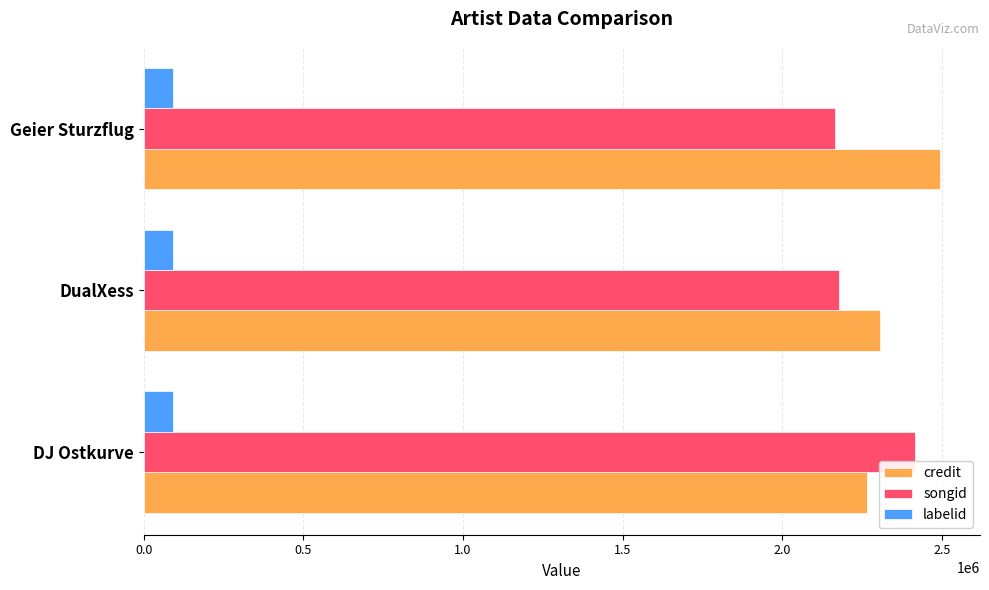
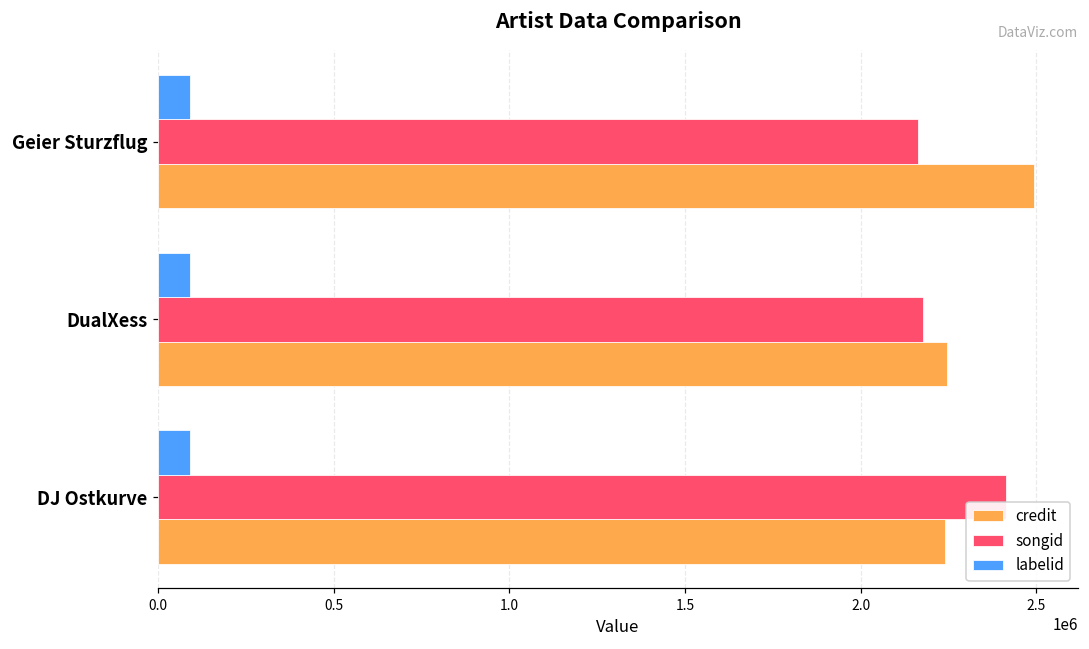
  {
    "credit": {
      "Geier Sturzflug": 2490000,
-     "DualXess": 2300000,
-     "DJ Ostkurve": 2270000
+     "DualXess": 2240000,
+     "DJ Ostkurve": 2240000
    },
    "songid": {
      "Geier Sturzflug": 2160000,
      "DualXess": 2180000,
      "DJ Ostkurve": 2410000
    },
    "labelid": {
      "Geier Sturzflug": 90000,
      "DualXess": 90000,
      "DJ Ostkurve": 90000
    }
  }
